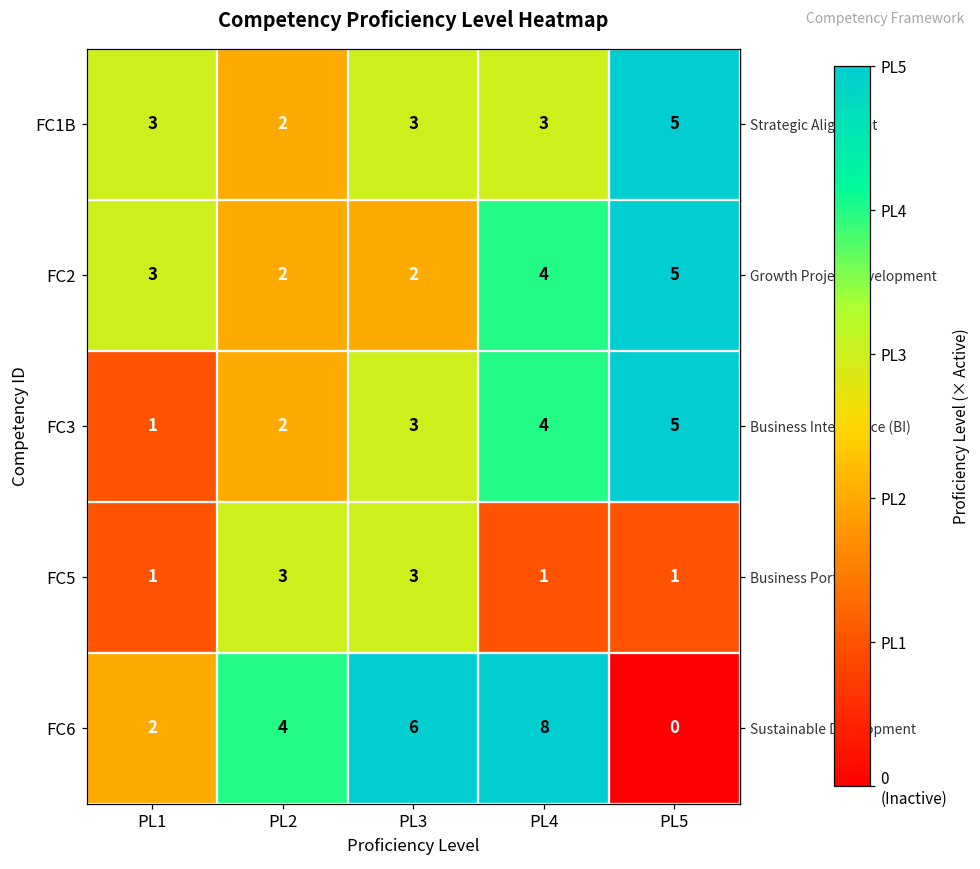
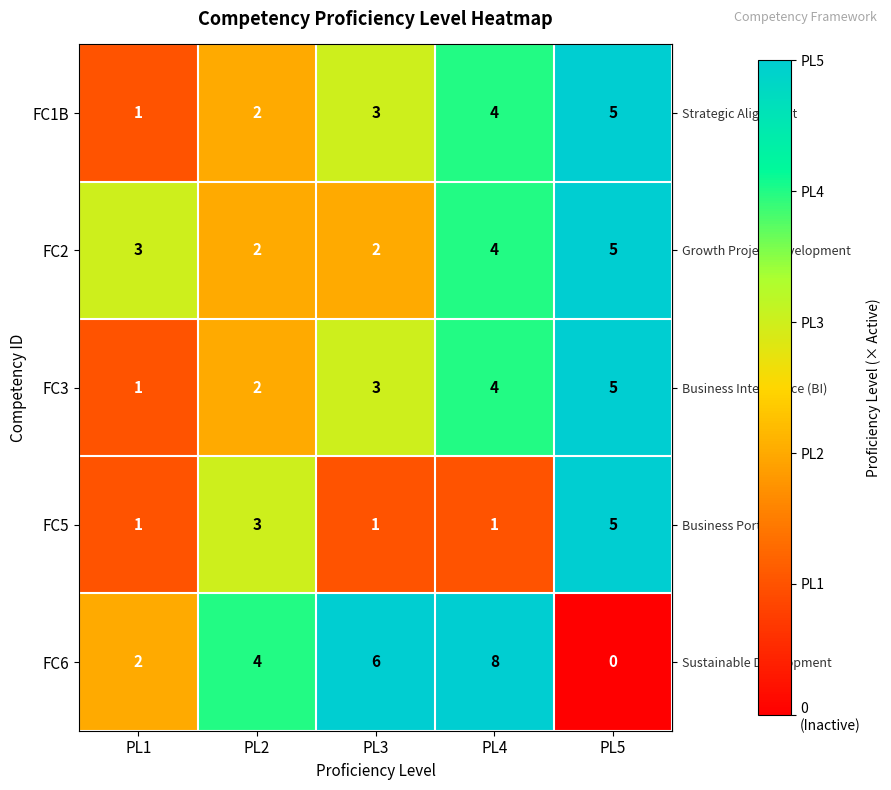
  {
    "FC1B": {
-     "PL1": 3,
+     "PL1": 1,
      "PL2": 2,
      "PL3": 3,
-     "PL4": 3,
+     "PL4": 4,
      "PL5": 5
    },
    "FC2": {
      "PL1": 3,
      "PL2": 2,
      "PL3": 2,
      "PL4": 4,
      "PL5": 5
    },
    "FC3": {
      "PL1": 1,
      "PL2": 2,
      "PL3": 3,
      "PL4": 4,
      "PL5": 5
    },
    "FC5": {
      "PL1": 1,
      "PL2": 3,
-     "PL3": 3,
+     "PL3": 1,
      "PL4": 1,
-     "PL5": 1
+     "PL5": 5
    },
    "FC6": {
      "PL1": 2,
      "PL2": 4,
      "PL3": 6,
      "PL4": 8,
      "PL5": 0
    }
  }
